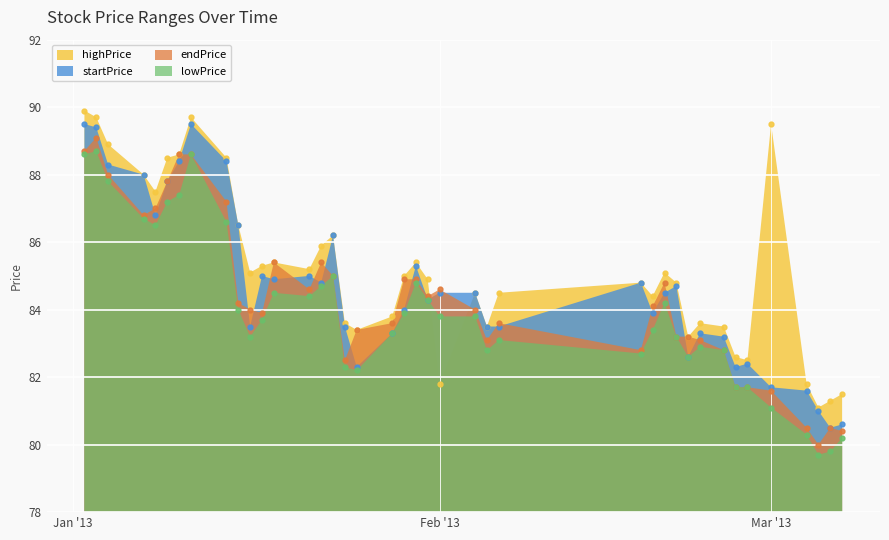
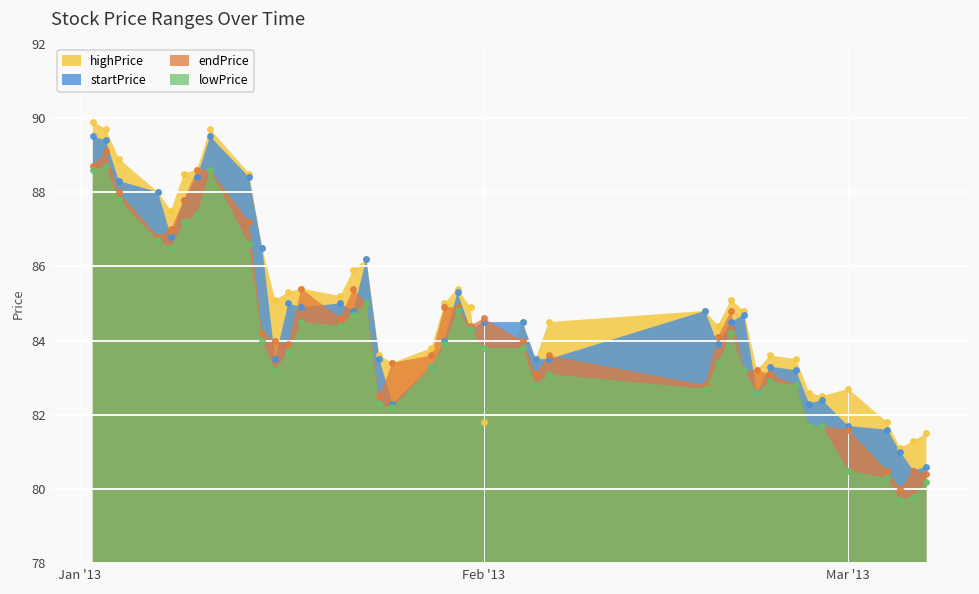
  {
    "highPrice": {
      "Feb '13": 81.8,
-     "Mar '13": 89.5
+     "Mar '13": 82.7
    },
    "startPrice": {
      "Feb '13": 84.5,
      "Mar '13": 81.7
    },
    "endPrice": {
      "Feb '13": 84.6,
      "Mar '13": 81.6
    },
    "lowPrice": {
      "Feb '13": 83.8,
-     "Mar '13": 81.1
+     "Mar '13": 80.5
    }
  }
